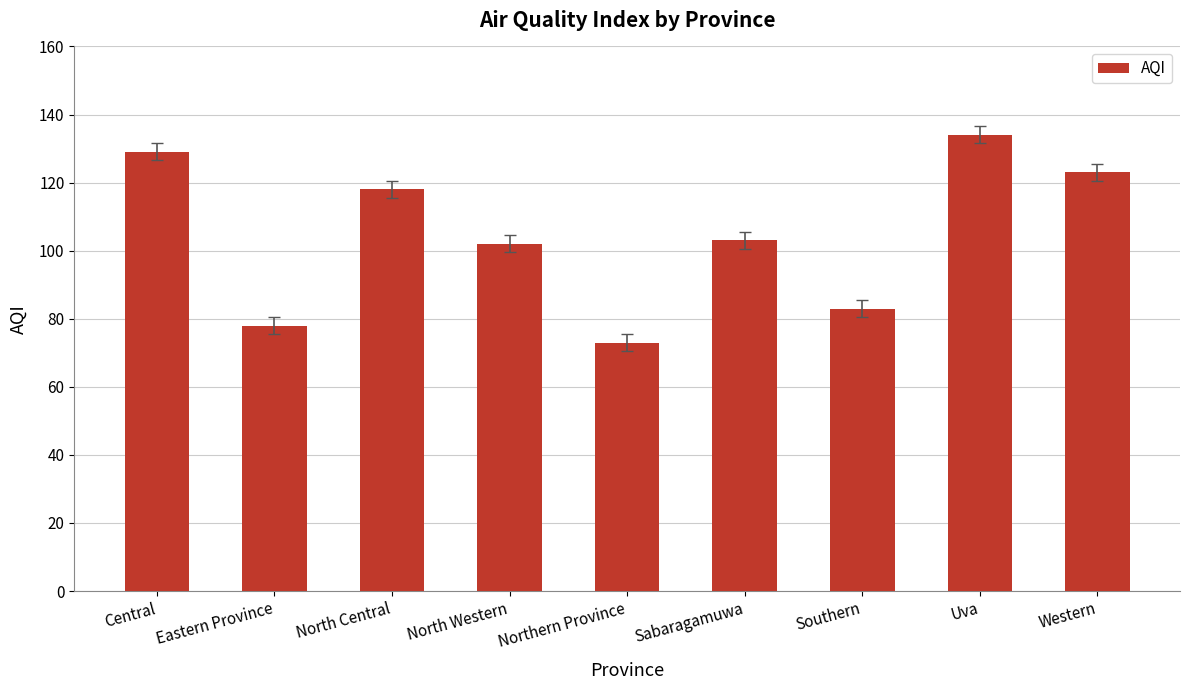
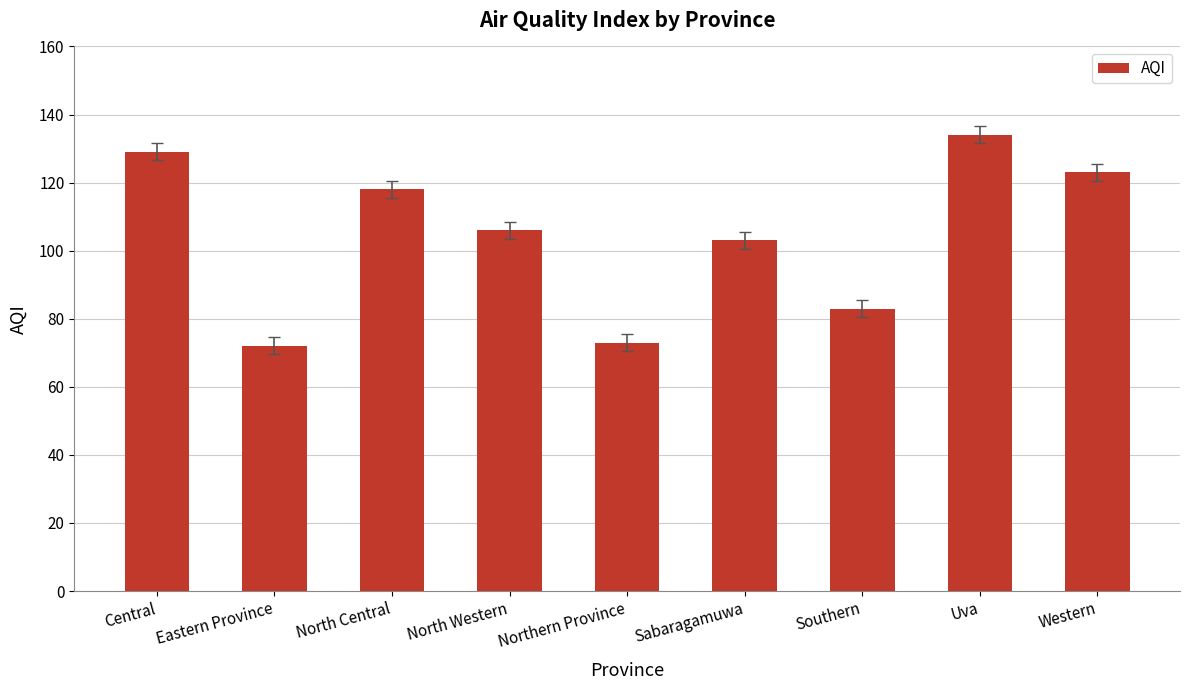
  {
    "AQI": {
      "Central": 129,
-     "Eastern Province": 78,
+     "Eastern Province": 72,
      "North Central": 118,
-     "North Western": 102,
+     "North Western": 106,
      "Northern Province": 73,
      "Sabaragamuwa": 103,
      "Southern": 83,
      "Uva": 134,
      "Western": 123
    }
  }
